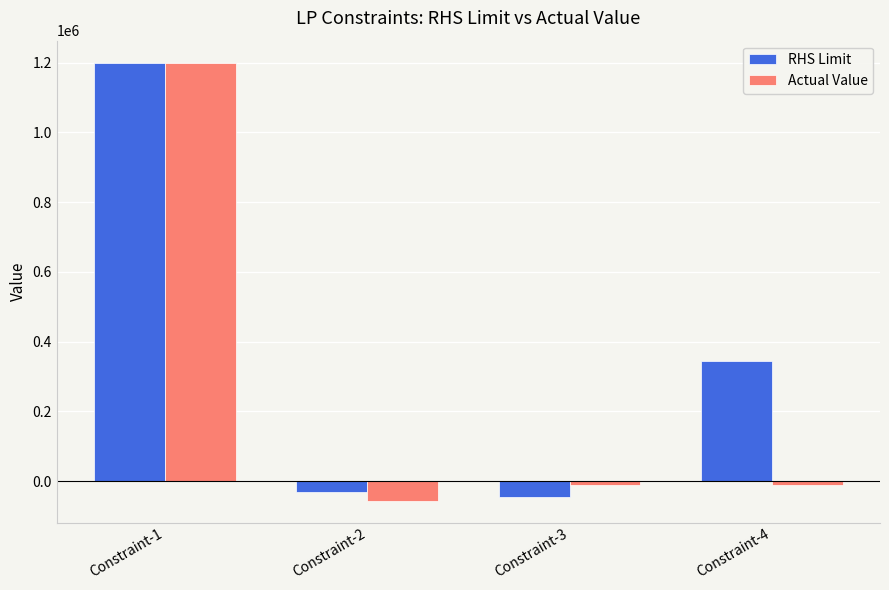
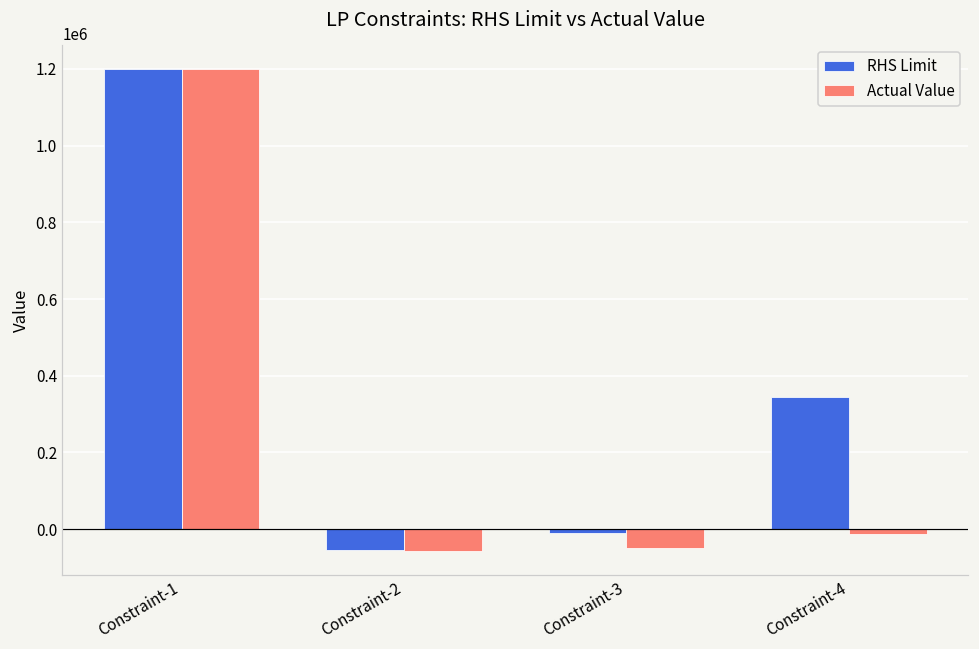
  {
    "RHS Limit": {
      "Constraint-1": 1200000,
-     "Constraint-2": -30000,
-     "Constraint-3": -40000,
+     "Constraint-2": -50000,
+     "Constraint-3": -10000,
      "Constraint-4": 340000
    },
    "Actual Value": {
      "Constraint-1": 1200000,
      "Constraint-2": -60000,
-     "Constraint-3": -10000,
+     "Constraint-3": -50000,
      "Constraint-4": -10000
    }
  }
